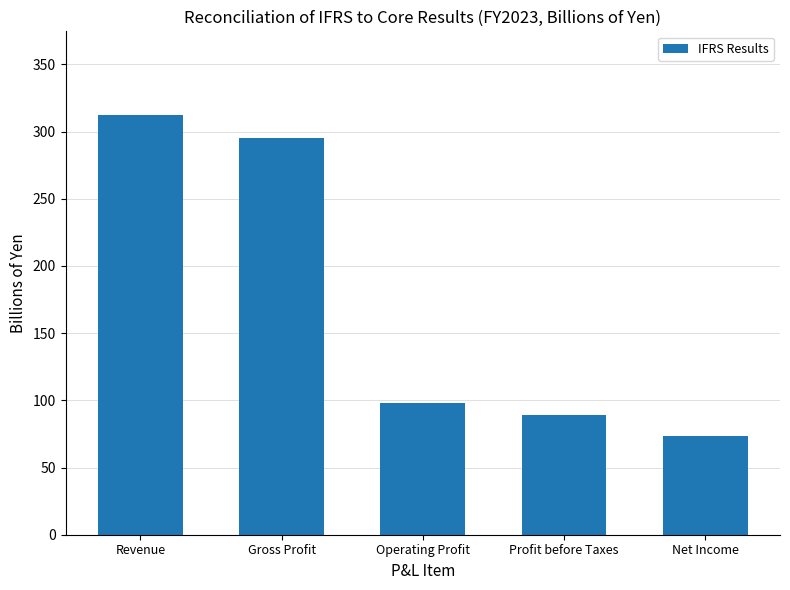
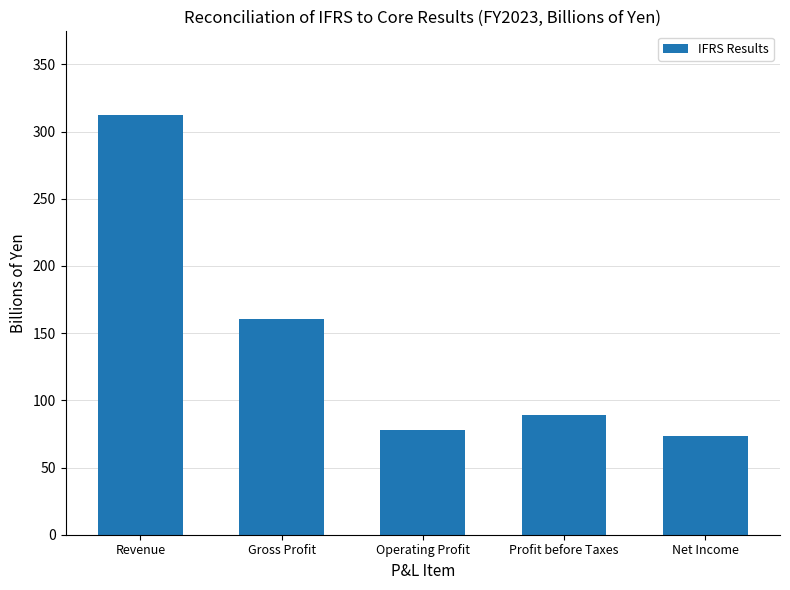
  {
    "Revenue": 312,
-   "Gross Profit": 295,
-   "Operating Profit": 98,
+   "Gross Profit": 161,
+   "Operating Profit": 78,
    "Profit before Taxes": 89,
    "Net Income": 74
  }
